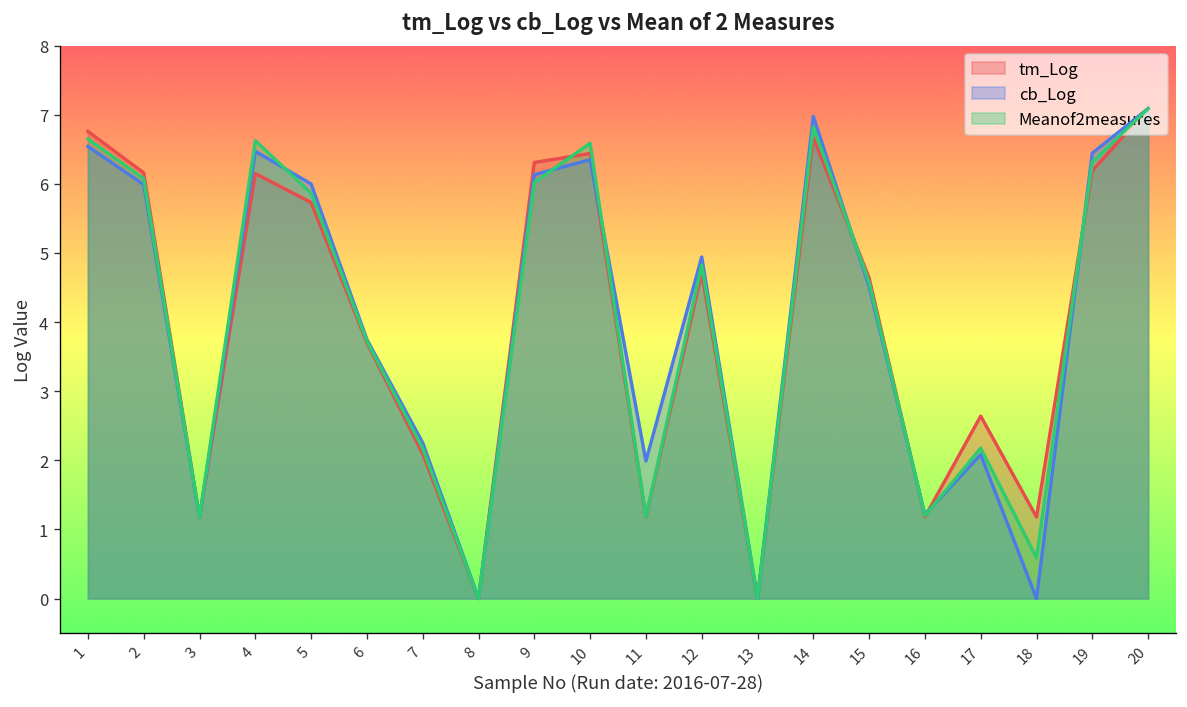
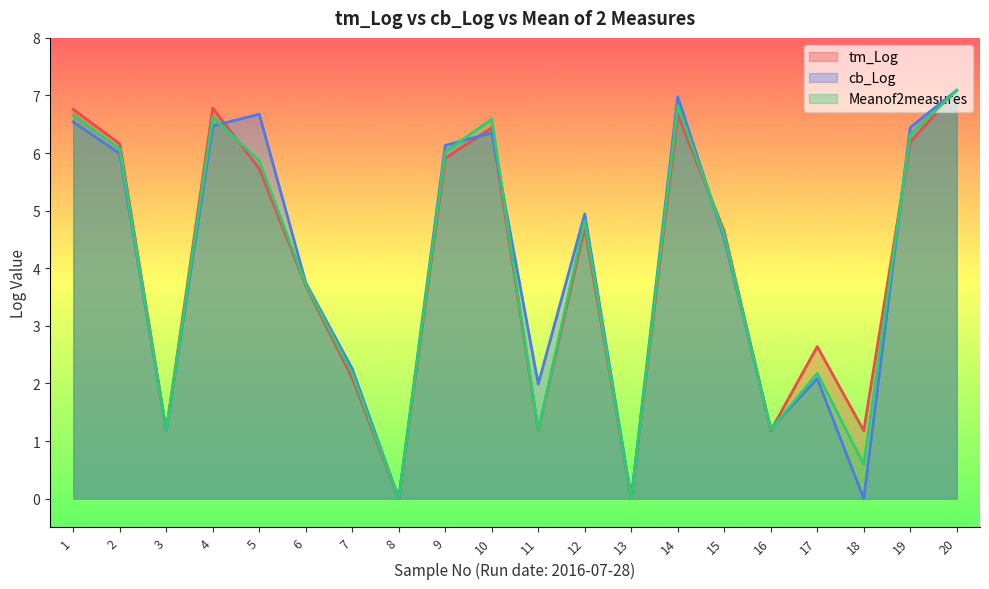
  {
    "tm_Log": {
      "1": 6.8,
      "2": 6.2,
-     "4": 6.2,
+     "4": 6.8,
      "5": 5.7,
      "7": 2.1,
-     "9": 6.3,
+     "9": 5.9,
      "10": 6.4,
      "12": 4.7,
      "14": 6.7,
      "15": 4.6,
      "17": 2.6,
      "18": 1.2,
      "19": 6.2
    },
    "cb_Log": {
      "1": 6.5,
      "2": 6.0,
      "4": 6.5,
-     "5": 6.0,
+     "5": 6.7,
      "7": 2.3,
      "9": 6.1,
      "10": 6.4,
      "11": 2.0,
      "12": 4.9,
      "14": 7.0,
      "15": 4.5,
      "17": 2.1,
      "18": 0.0,
      "19": 6.4
    },
    "Meanof2measures": {
      "1": 6.7,
      "2": 6.1,
      "4": 6.6,
      "5": 5.9,
      "7": 2.2,
      "9": 6.0,
      "10": 6.6,
      "12": 4.8,
      "14": 6.8,
      "15": 4.6,
      "17": 2.2,
      "18": 0.6,
      "19": 6.3
    }
  }
